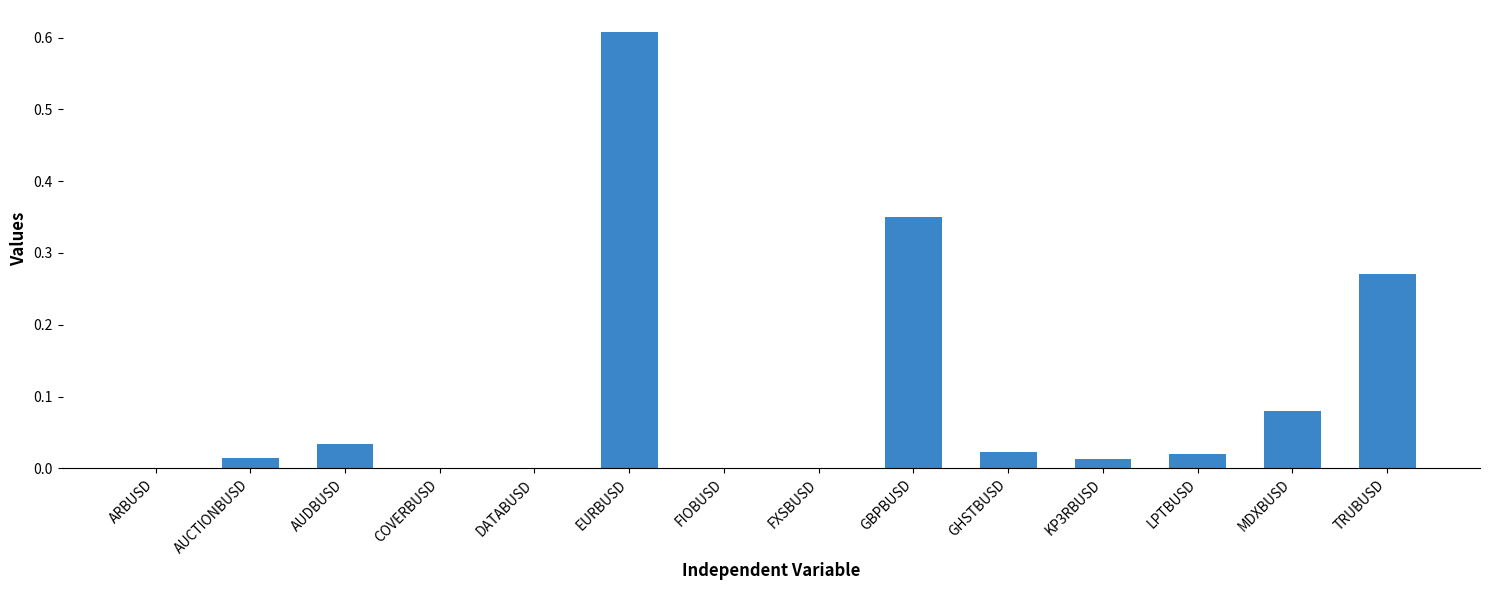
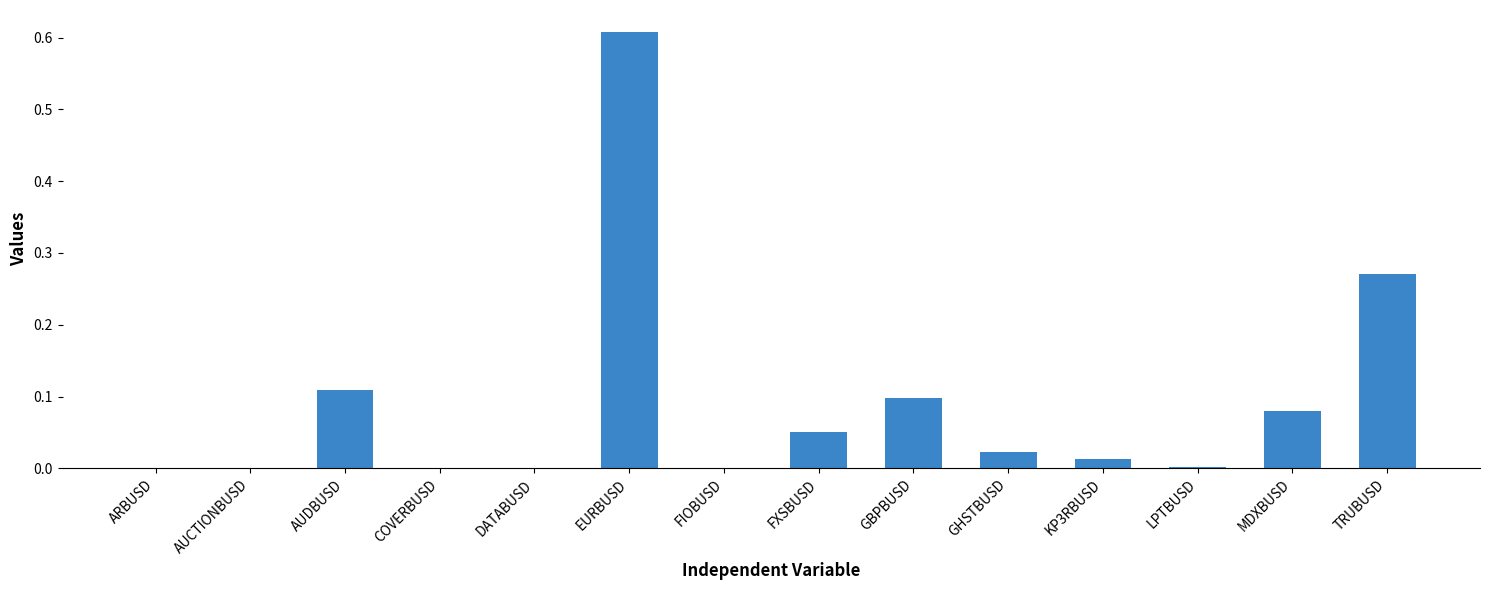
  {
-   "AUCTIONBUSD": 0.01,
-   "AUDBUSD": 0.03,
+   "AUCTIONBUSD": 0.00,
+   "AUDBUSD": 0.11,
    "EURBUSD": 0.61,
-   "FXSBUSD": 0.00,
-   "GBPBUSD": 0.35,
+   "FXSBUSD": 0.05,
+   "GBPBUSD": 0.10,
    "GHSTBUSD": 0.02,
    "KP3RBUSD": 0.01,
-   "LPTBUSD": 0.02,
+   "LPTBUSD": 0.00,
    "MDXBUSD": 0.08,
    "TRUBUSD": 0.27
  }
